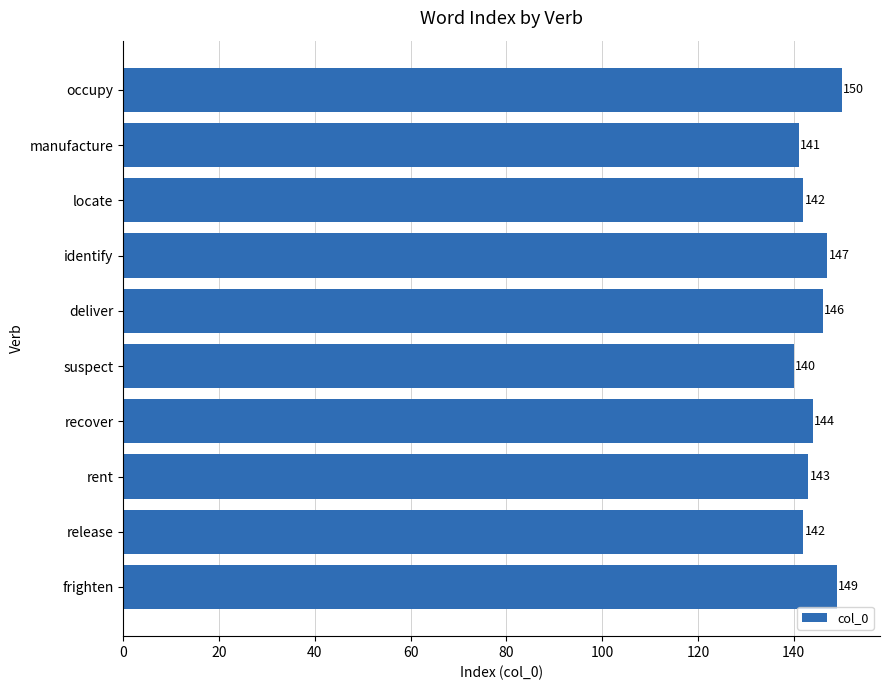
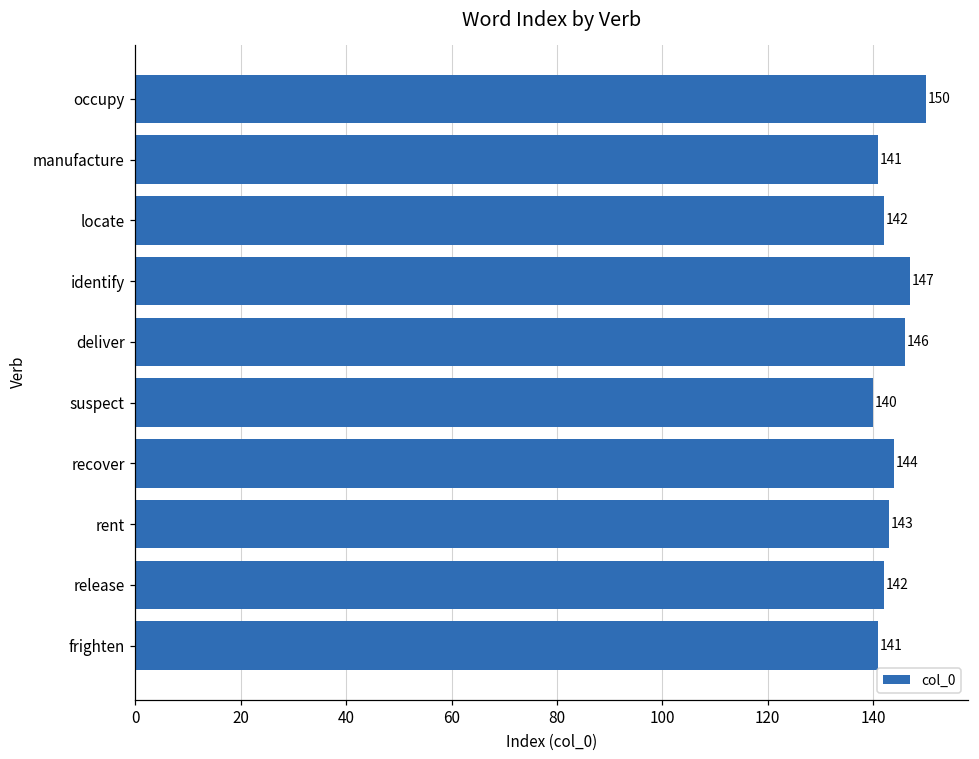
  {
    "occupy": 150,
    "manufacture": 141,
    "locate": 142,
    "identify": 147,
    "deliver": 146,
    "suspect": 140,
    "recover": 144,
    "rent": 143,
    "release": 142,
-   "frighten": 149
+   "frighten": 141
  }
